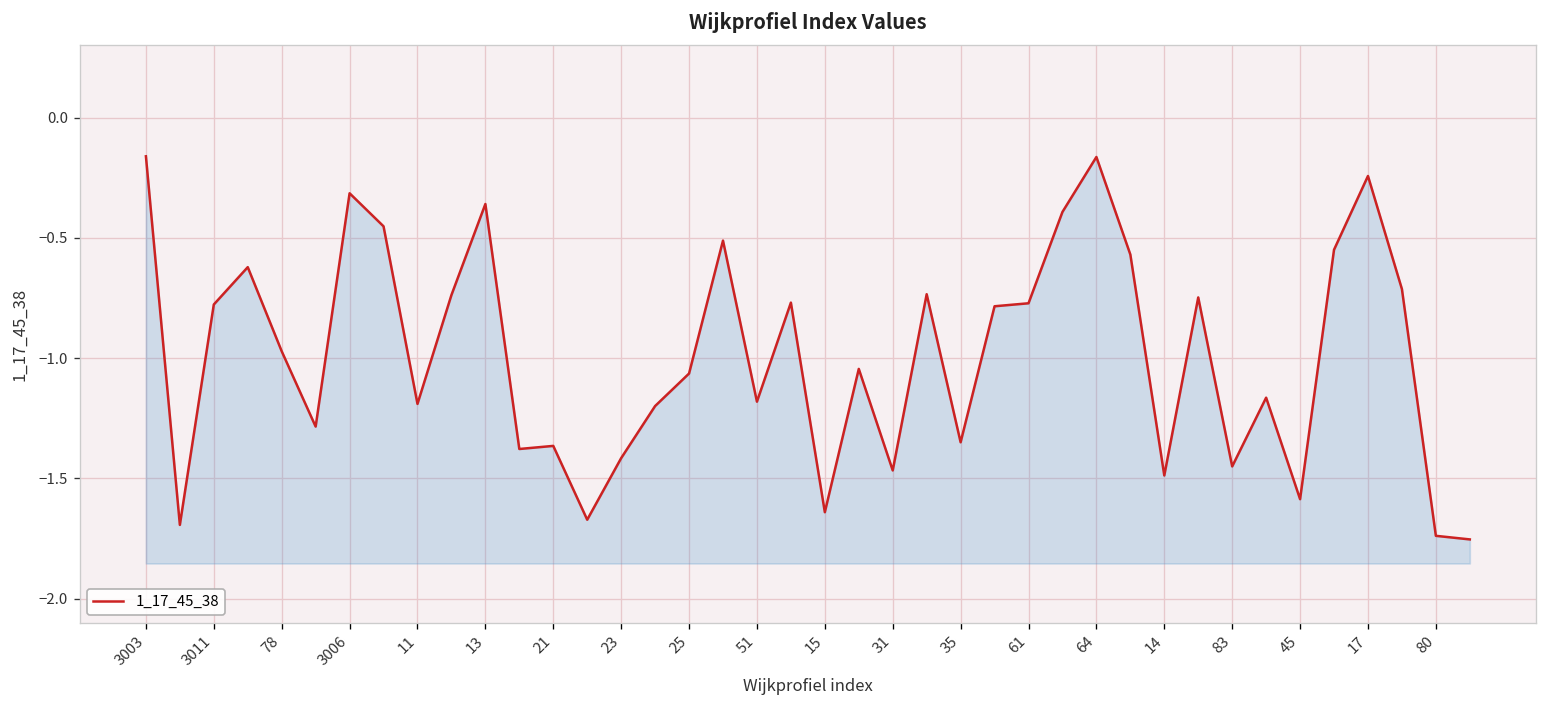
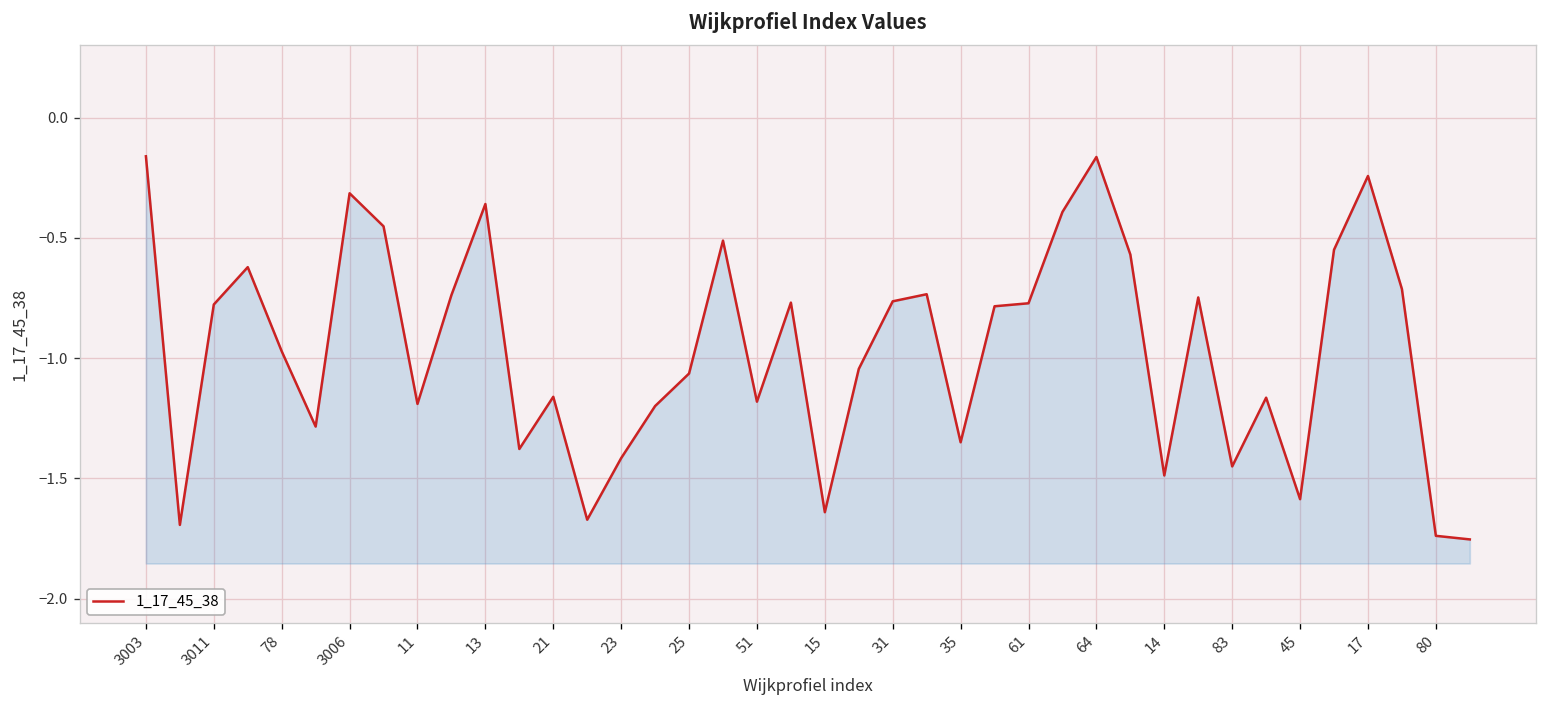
  {
    "3003": -0.16,
    "3011": -0.78,
    "78": -0.97,
    "3006": -0.31,
    "11": -1.19,
    "13": -0.36,
-   "21": -1.36,
+   "21": -1.16,
    "23": -1.42,
    "25": -1.06,
    "51": -1.18,
    "15": -1.64,
-   "31": -1.47,
+   "31": -0.76,
    "35": -1.35,
    "61": -0.77,
    "64": -0.16,
    "14": -1.49,
    "83": -1.45,
    "45": -1.59,
    "17": -0.24,
    "80": -1.74
  }
